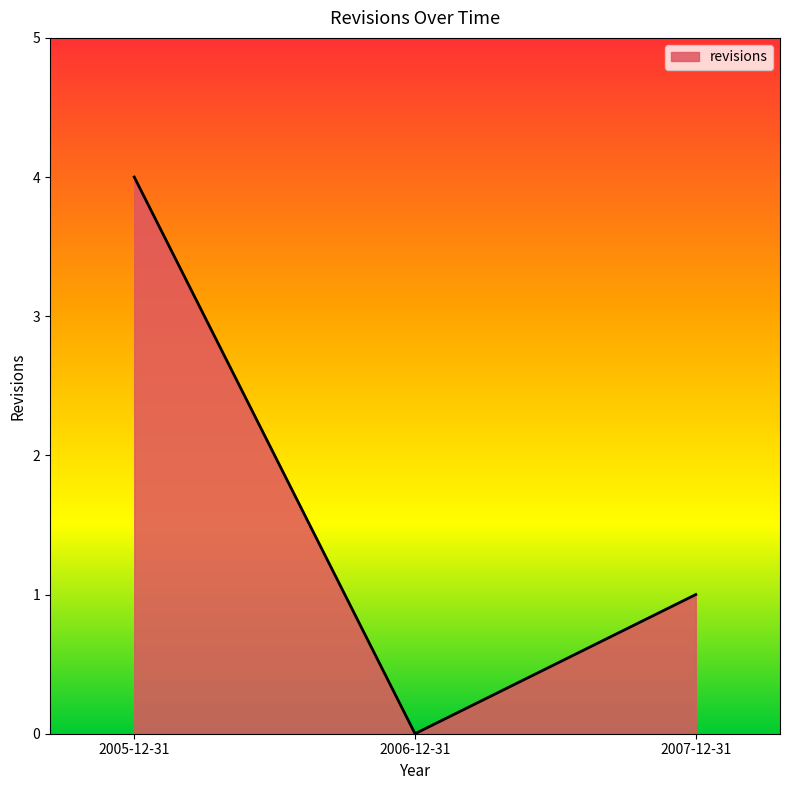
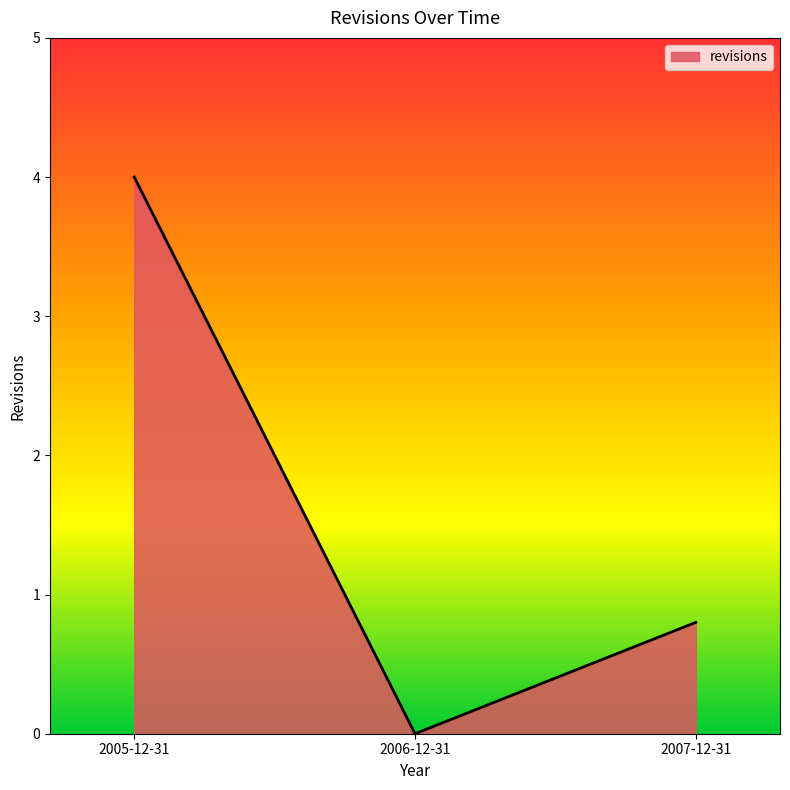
  {
    "2005-12-31": 4.0,
    "2006-12-31": 0.0,
-   "2007-12-31": 1.0
+   "2007-12-31": 0.8
  }
